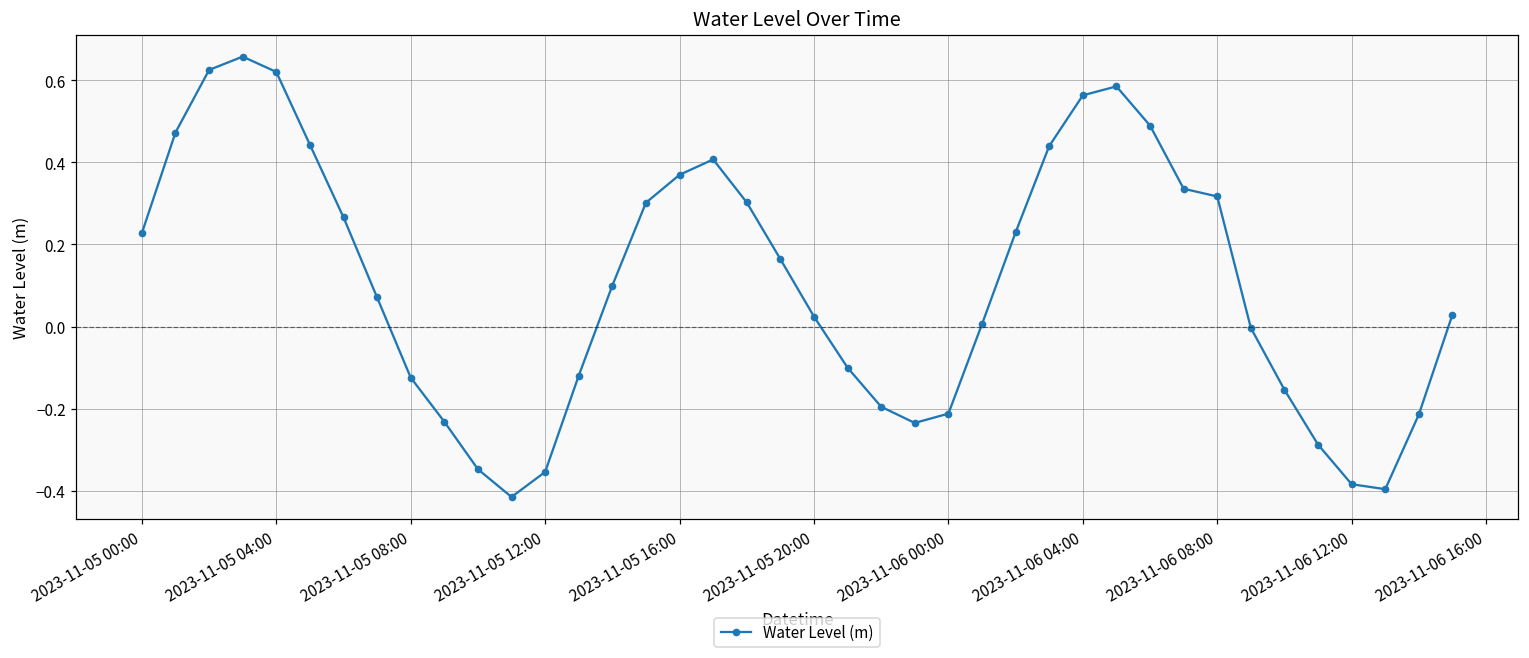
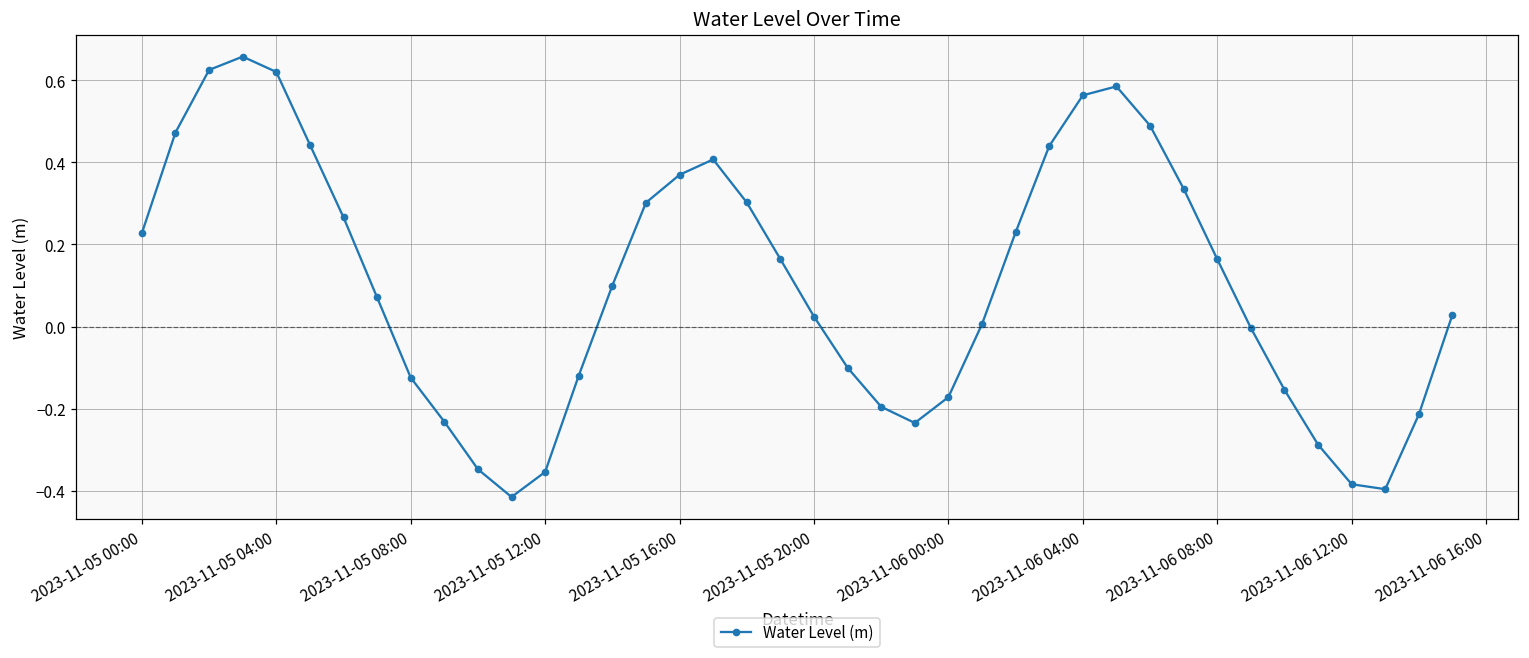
  {
    "2023-11-05 00:00": 0.23,
    "2023-11-05 04:00": 0.62,
    "2023-11-05 08:00": -0.12,
    "2023-11-05 12:00": -0.35,
    "2023-11-05 16:00": 0.37,
    "2023-11-05 20:00": 0.02,
-   "2023-11-06 00:00": -0.21,
+   "2023-11-06 00:00": -0.17,
    "2023-11-06 04:00": 0.56,
-   "2023-11-06 08:00": 0.32,
+   "2023-11-06 08:00": 0.16,
    "2023-11-06 12:00": -0.38
  }
